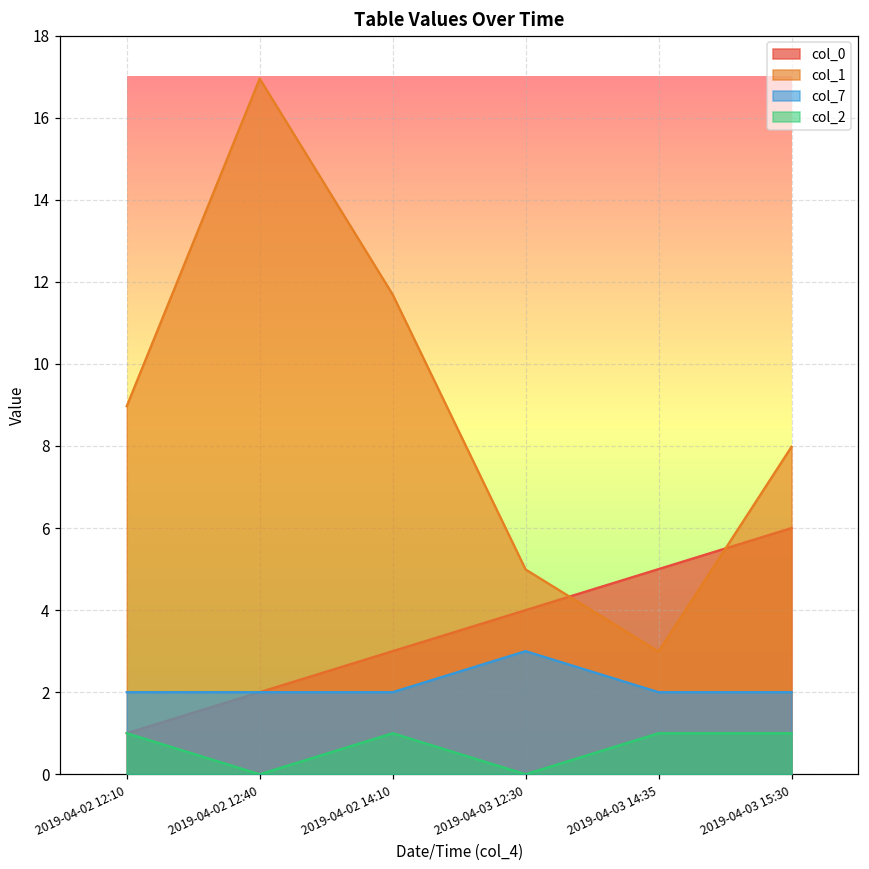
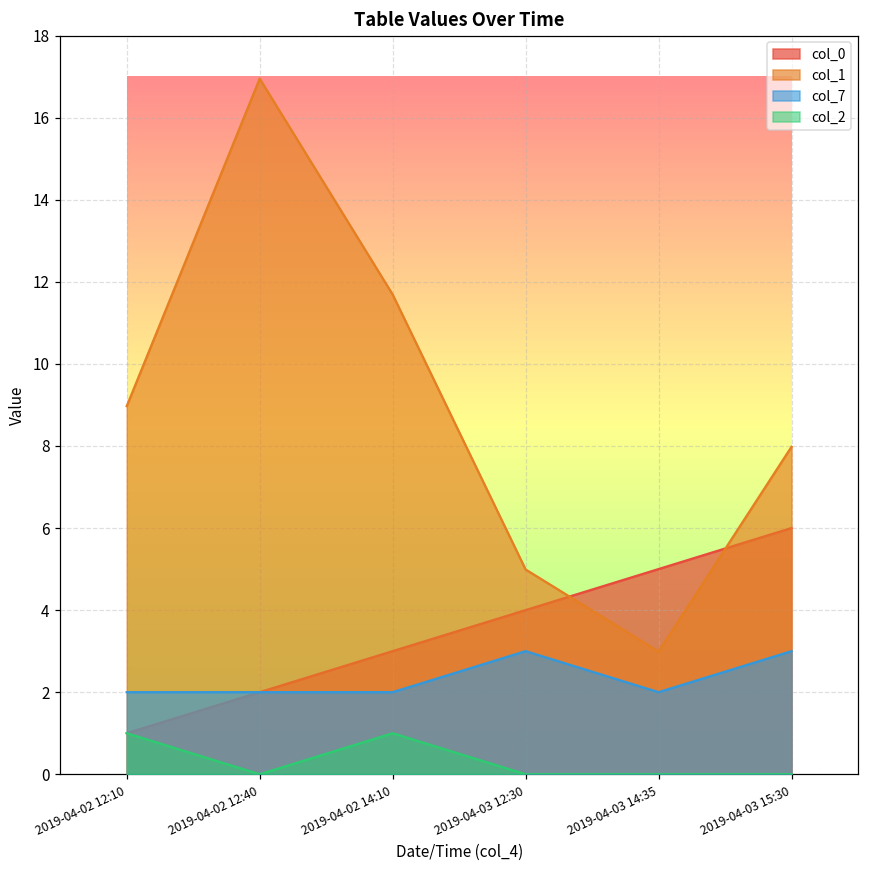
  {
    "col_7": {
      "2019-04-02 12:10": 2,
      "2019-04-02 14:10": 2,
      "2019-04-03 12:30": 3,
      "2019-04-03 14:35": 2,
-     "2019-04-03 15:30": 2
+     "2019-04-03 15:30": 3
    },
    "col_2": {
      "2019-04-02 12:40": 0,
      "2019-04-02 14:10": 1,
      "2019-04-03 12:30": 0,
-     "2019-04-03 14:35": 1,
-     "2019-04-03 15:30": 1
+     "2019-04-03 14:35": 0,
+     "2019-04-03 15:30": 0
    }
  }
